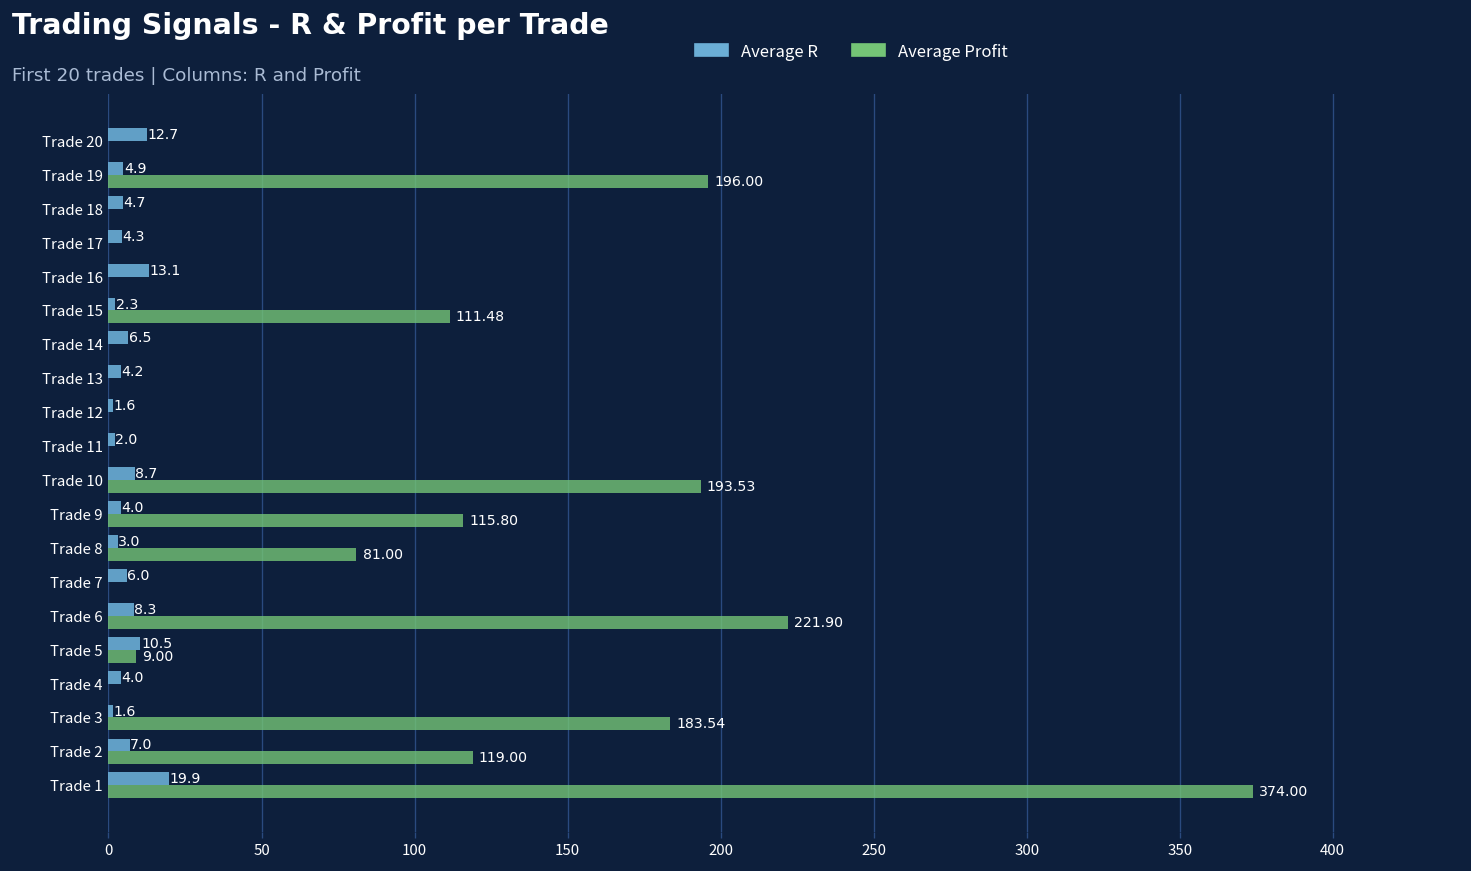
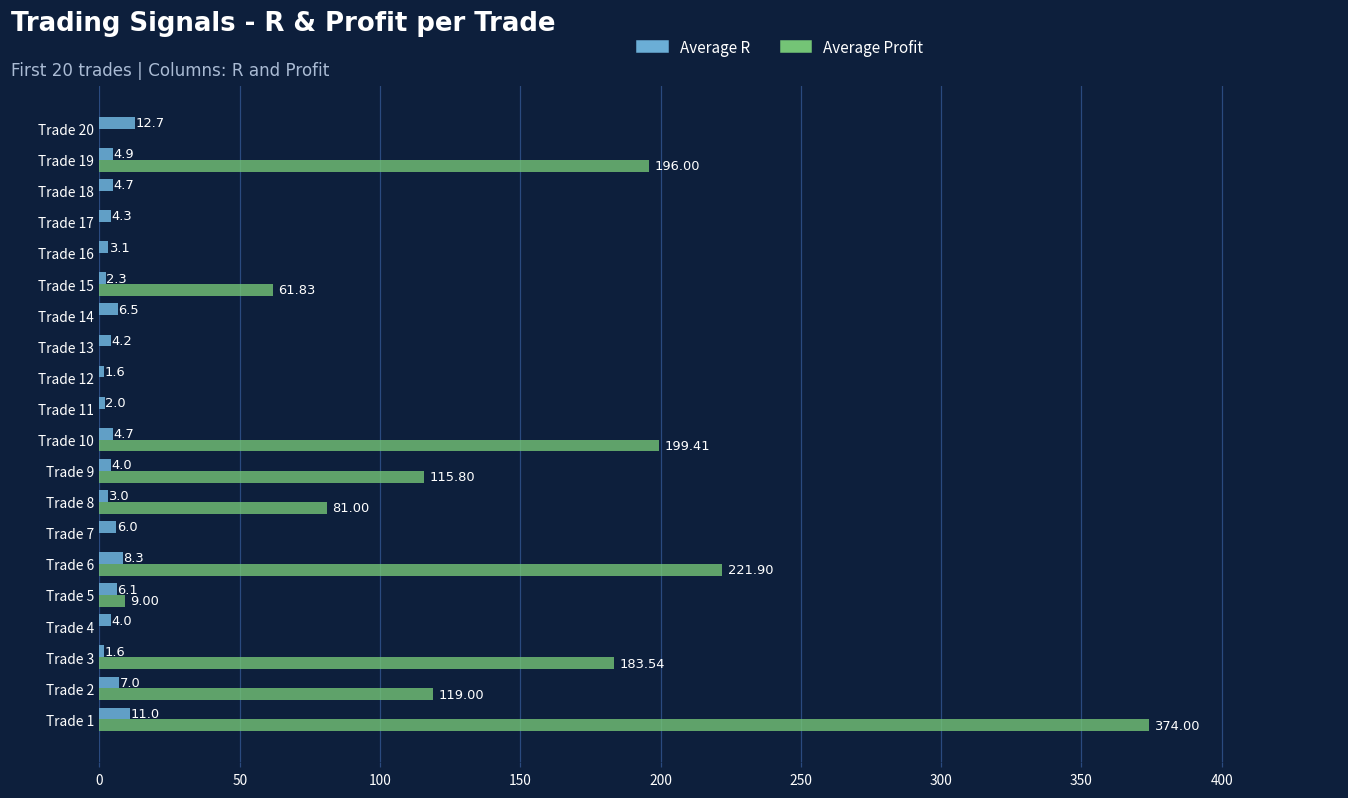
  {
    "Average R": {
      "Trade 20": 12.7,
      "Trade 19": 4.9,
      "Trade 18": 4.7,
      "Trade 17": 4.3,
-     "Trade 16": 13.1,
+     "Trade 16": 3.1,
      "Trade 15": 2.3,
      "Trade 14": 6.5,
      "Trade 13": 4.2,
      "Trade 12": 1.6,
      "Trade 11": 2.0,
-     "Trade 10": 8.7,
+     "Trade 10": 4.7,
      "Trade 9": 4.0,
      "Trade 8": 3.0,
      "Trade 7": 6.0,
      "Trade 6": 8.3,
-     "Trade 5": 10.5,
+     "Trade 5": 6.1,
      "Trade 4": 4.0,
      "Trade 3": 1.6,
      "Trade 2": 7.0,
-     "Trade 1": 19.9
+     "Trade 1": 11.0
    },
    "Average Profit": {
      "Trade 19": 196.00,
-     "Trade 15": 111.48,
-     "Trade 10": 193.53,
+     "Trade 15": 61.83,
+     "Trade 10": 199.41,
      "Trade 9": 115.80,
      "Trade 8": 81.00,
      "Trade 6": 221.90,
      "Trade 3": 183.54,
      "Trade 2": 119.00,
      "Trade 1": 374.00
    }
  }
